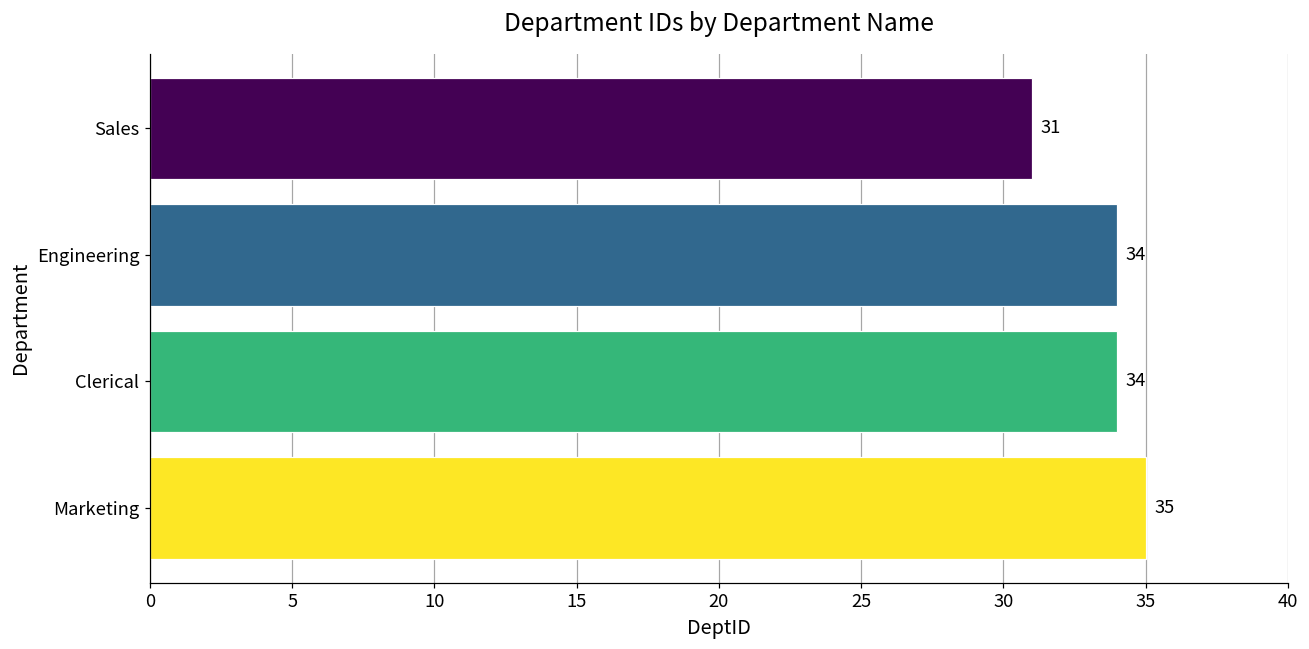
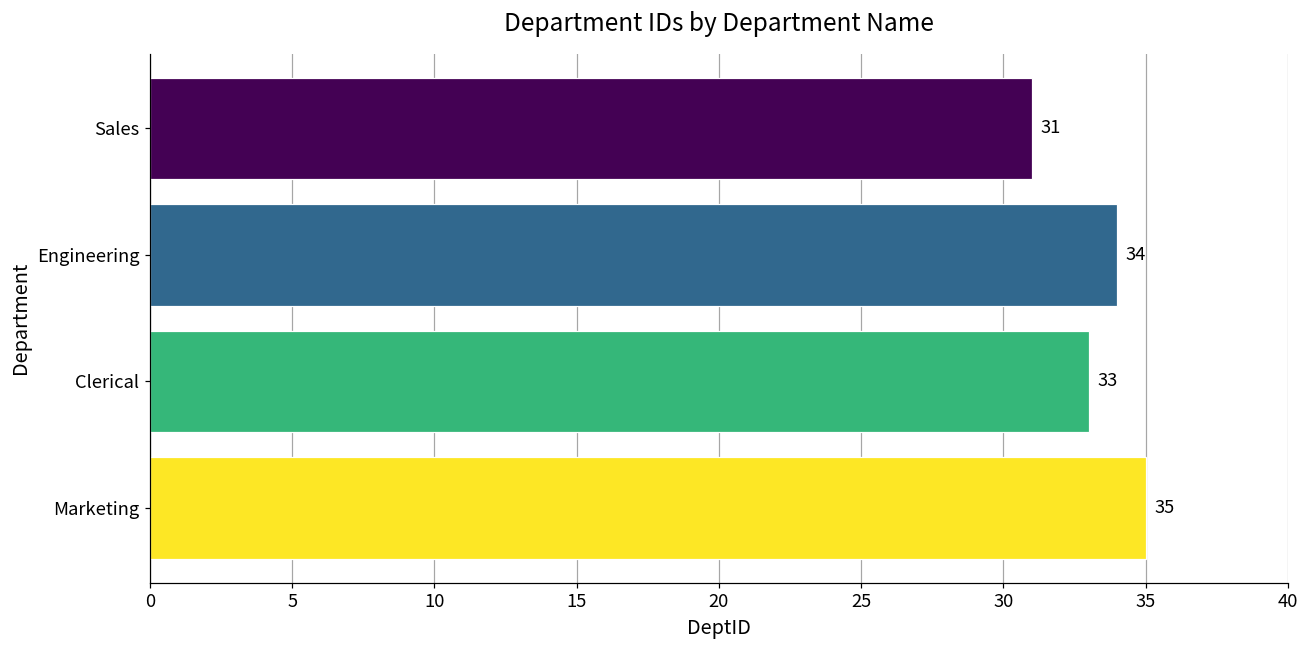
  {
    "Sales": 31,
    "Engineering": 34,
-   "Clerical": 34,
+   "Clerical": 33,
    "Marketing": 35
  }
